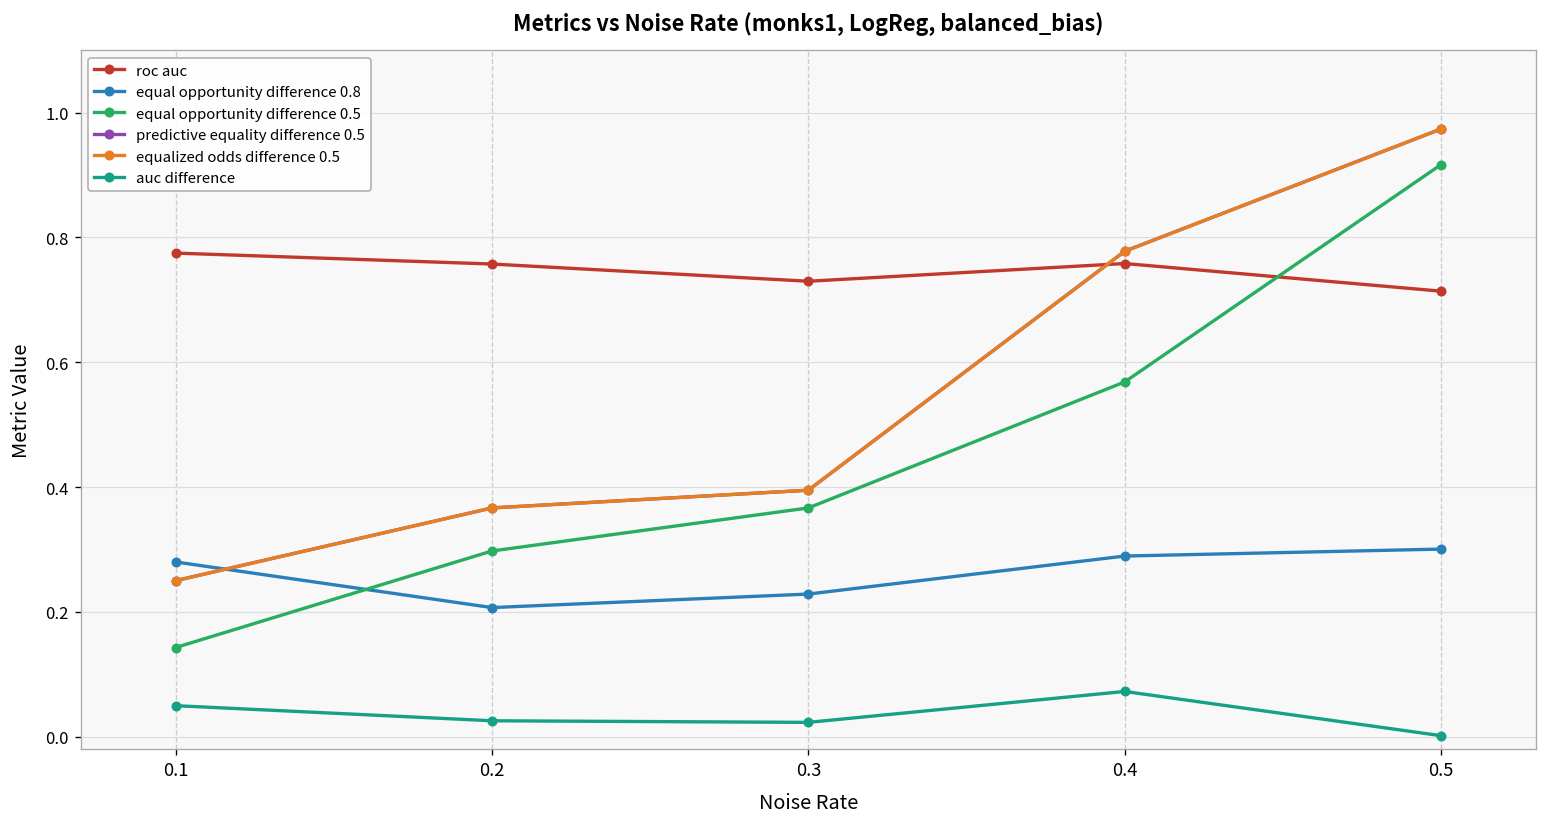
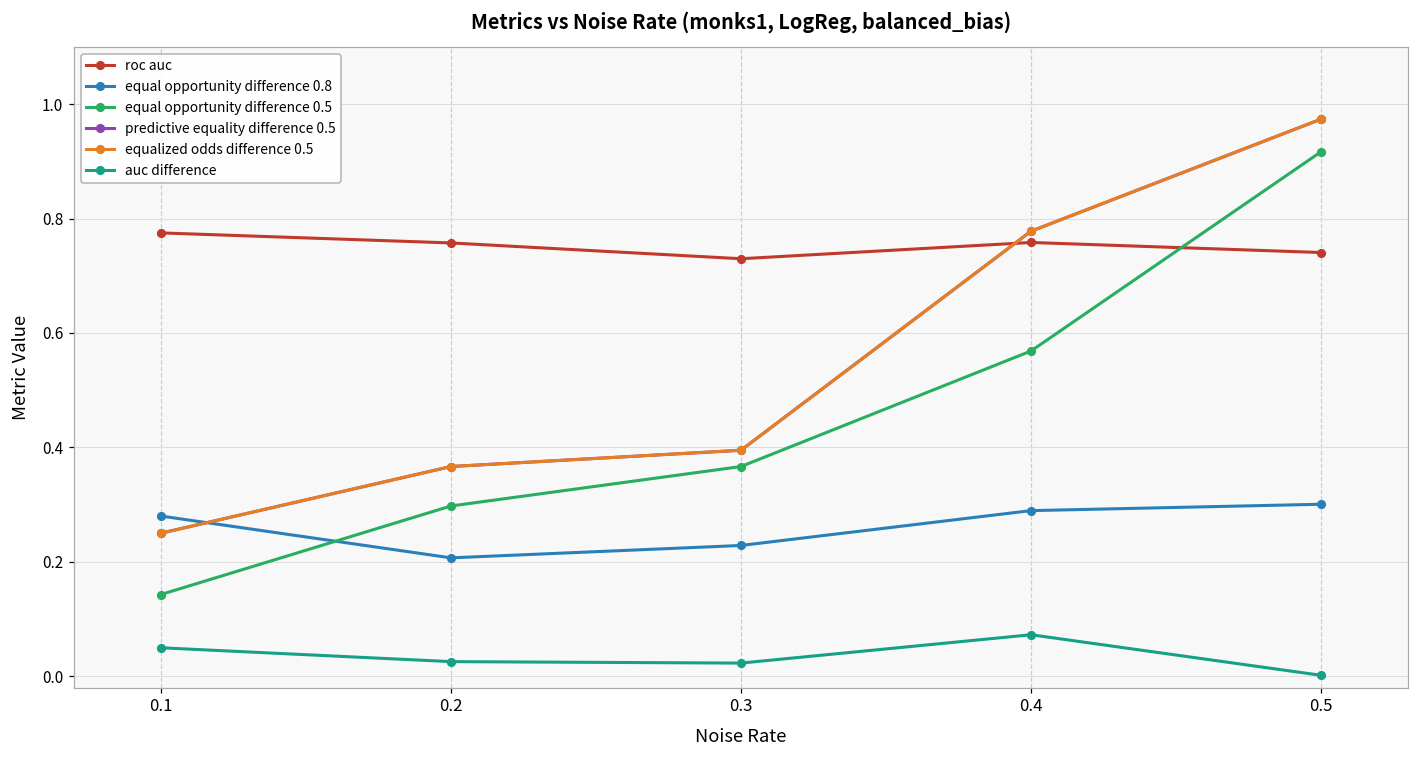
  {
    "roc auc": {
      "0.1": 0.77,
      "0.2": 0.76,
      "0.3": 0.73,
      "0.4": 0.76,
-     "0.5": 0.71
+     "0.5": 0.74
    },
    "equal opportunity difference 0.8": {
      "0.1": 0.28,
      "0.2": 0.21,
      "0.3": 0.23,
      "0.4": 0.29,
      "0.5": 0.30
    },
    "equalized odds difference 0.5": {
      "0.1": 0.25,
      "0.2": 0.37,
      "0.3": 0.39,
      "0.4": 0.78,
      "0.5": 0.97
    }
  }
